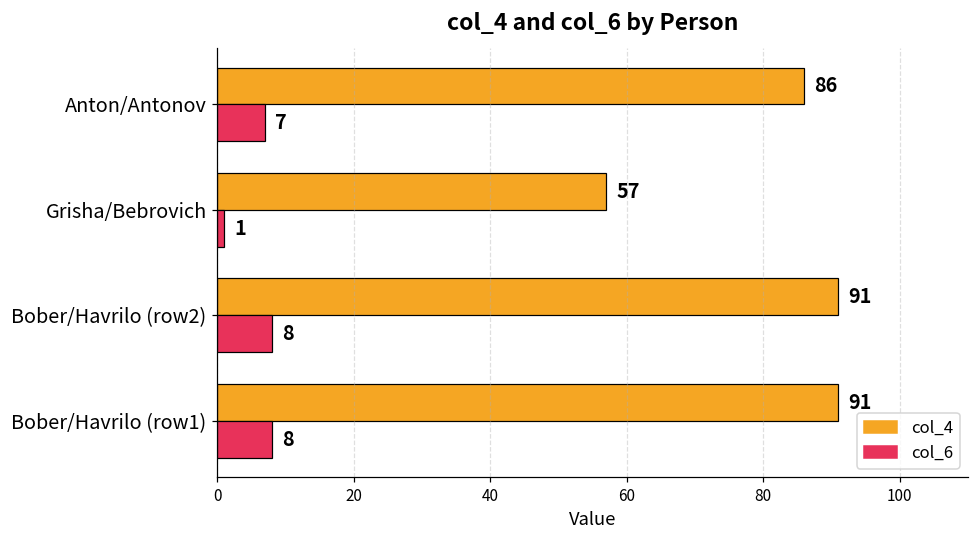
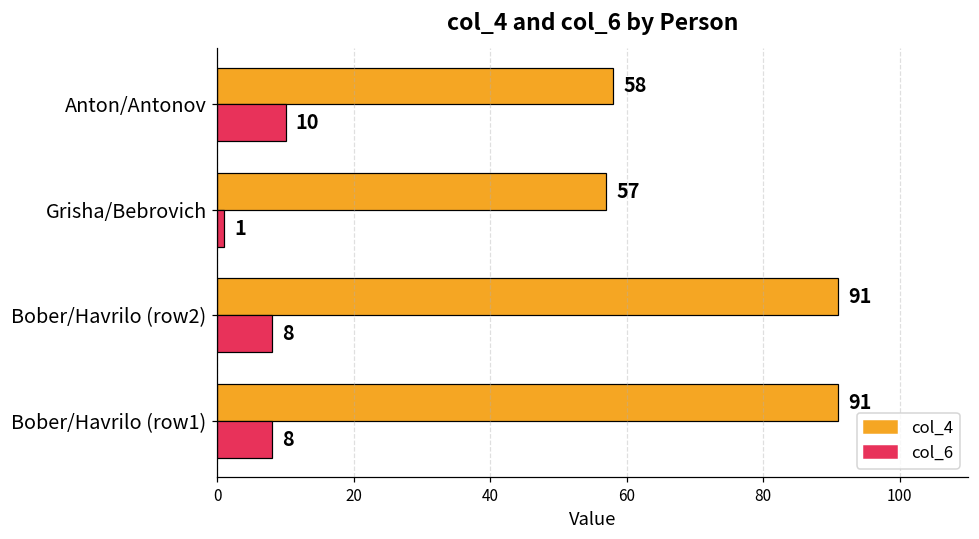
  {
    "col_4": {
-     "Anton/Antonov": 86,
+     "Anton/Antonov": 58,
      "Grisha/Bebrovich": 57,
      "Bober/Havrilo (row2)": 91
    },
    "col_6": {
-     "Anton/Antonov": 7,
+     "Anton/Antonov": 10,
      "Grisha/Bebrovich": 1,
      "Bober/Havrilo (row2)": 8,
      "Bober/Havrilo (row1)": 8
    }
  }
